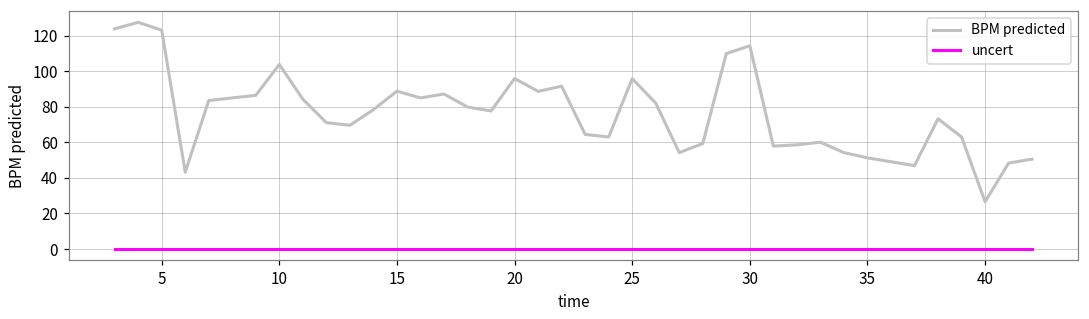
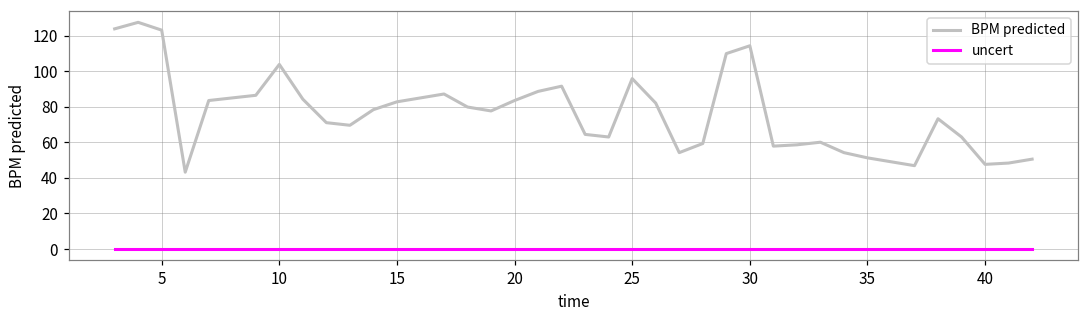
  {
    "BPM predicted": {
      "5": 123,
      "10": 104,
-     "15": 89,
-     "20": 96,
+     "15": 83,
+     "20": 83,
      "25": 96,
      "30": 114,
      "35": 51,
-     "40": 27
+     "40": 48
    },
    "uncert": {
      "5": 0,
      "10": 0,
      "15": 0,
      "20": 0,
      "25": 0,
      "30": 0,
      "35": 0,
      "40": 0
    }
  }
